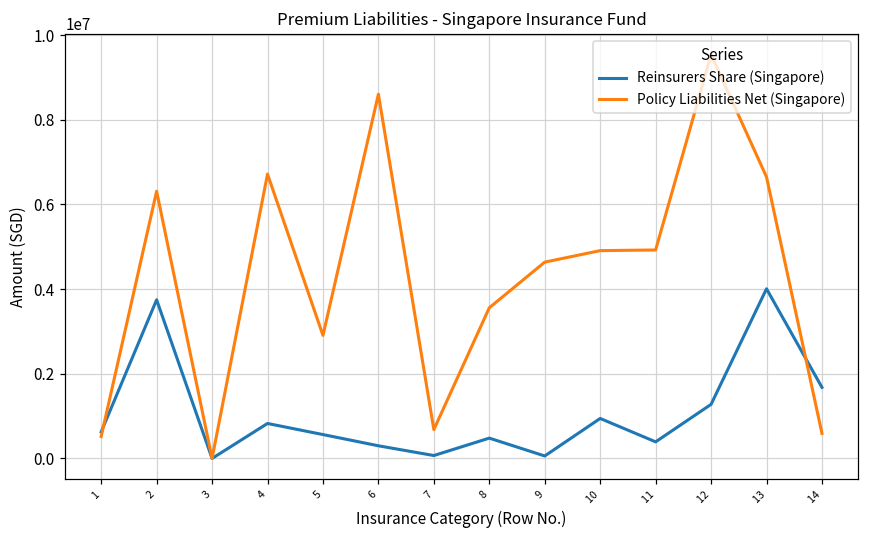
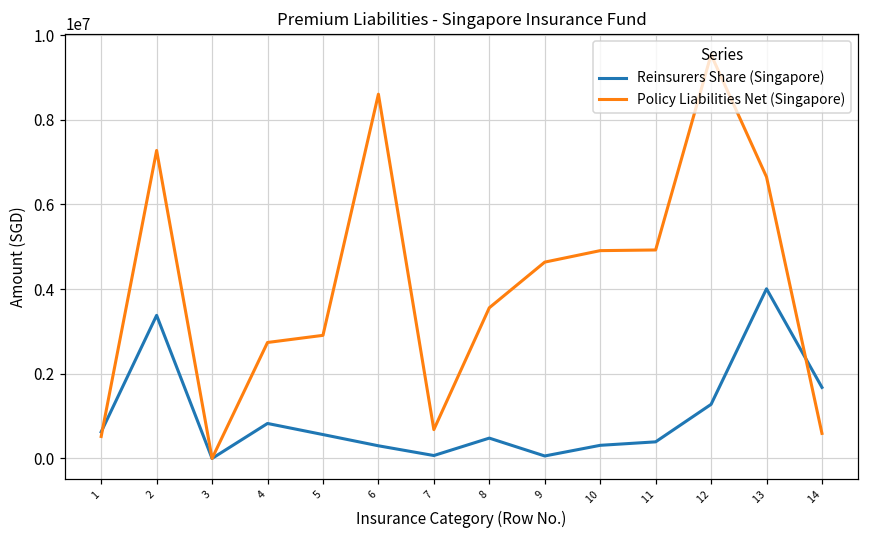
  {
    "Reinsurers Share (Singapore)": {
      "1": 600000,
-     "2": 3700000,
+     "2": 3400000,
      "4": 800000,
      "5": 600000,
      "6": 300000,
      "7": 100000,
      "8": 500000,
      "9": 100000,
-     "10": 900000,
+     "10": 300000,
      "11": 400000,
      "12": 1300000,
      "13": 4000000,
      "14": 1700000
    },
    "Policy Liabilities Net (Singapore)": {
      "1": 500000,
-     "2": 6300000,
-     "4": 6700000,
+     "2": 7300000,
+     "4": 2700000,
      "5": 2900000,
      "6": 8600000,
      "7": 700000,
      "8": 3600000,
      "9": 4600000,
      "10": 4900000,
      "11": 4900000,
      "13": 6700000,
      "14": 600000
    }
  }
